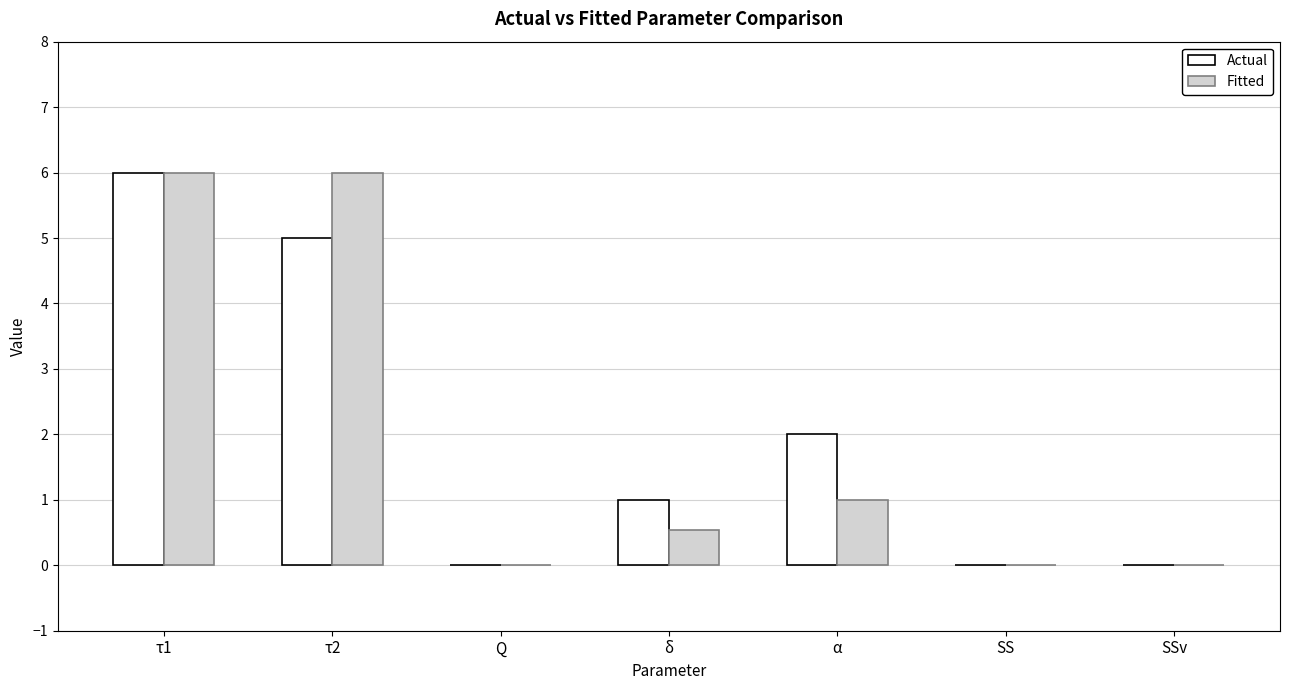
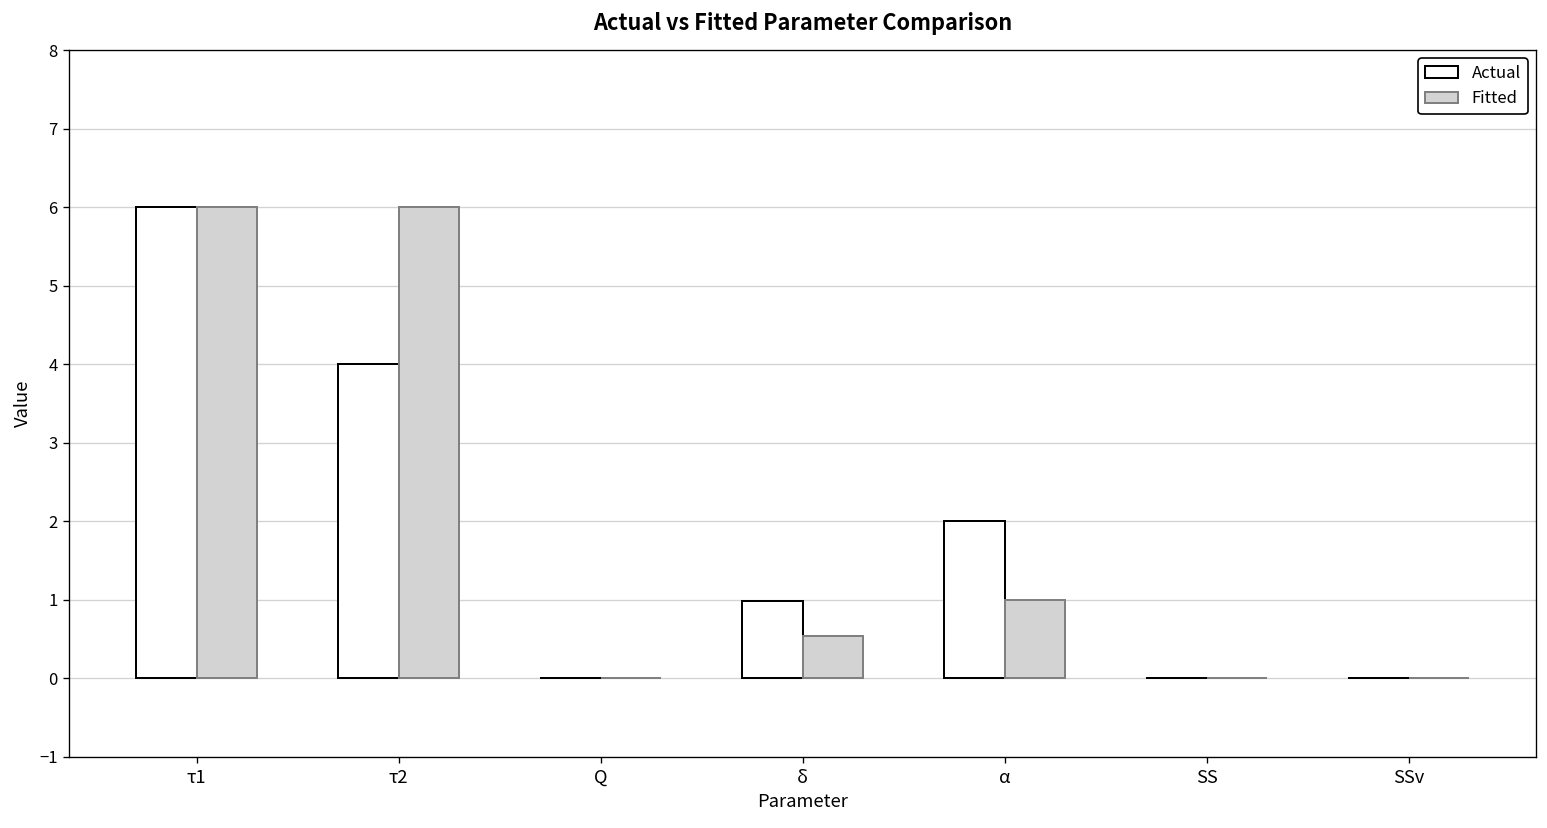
  {
    "Actual": {
      "τ1": 6,
-     "τ2": 5,
+     "τ2": 4,
      "δ": 1,
      "α": 2,
      "SS": 0,
      "SSv": 0
    },
    "Fitted": {
      "τ1": 6,
      "τ2": 6,
      "δ": 0.5,
      "α": 1,
      "SS": 0,
      "SSv": 0
    }
  }
